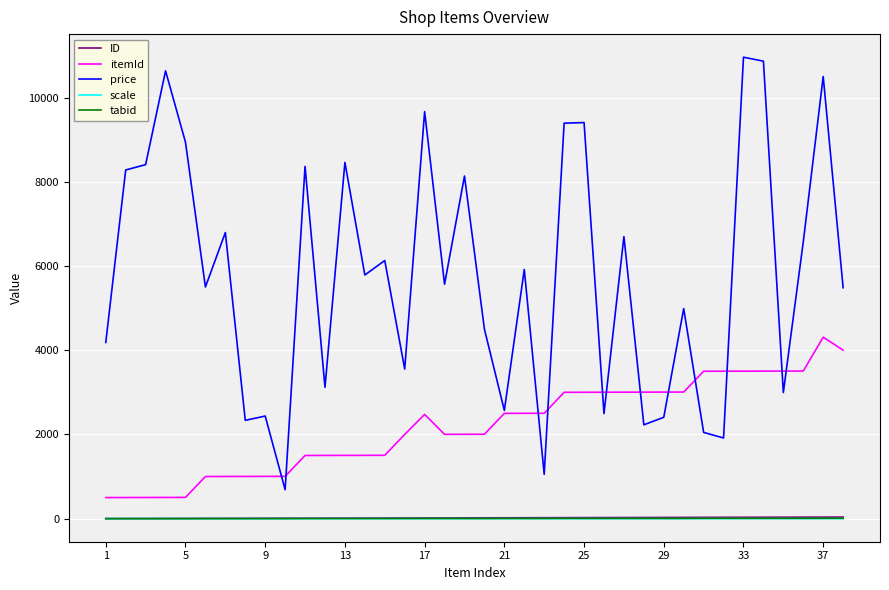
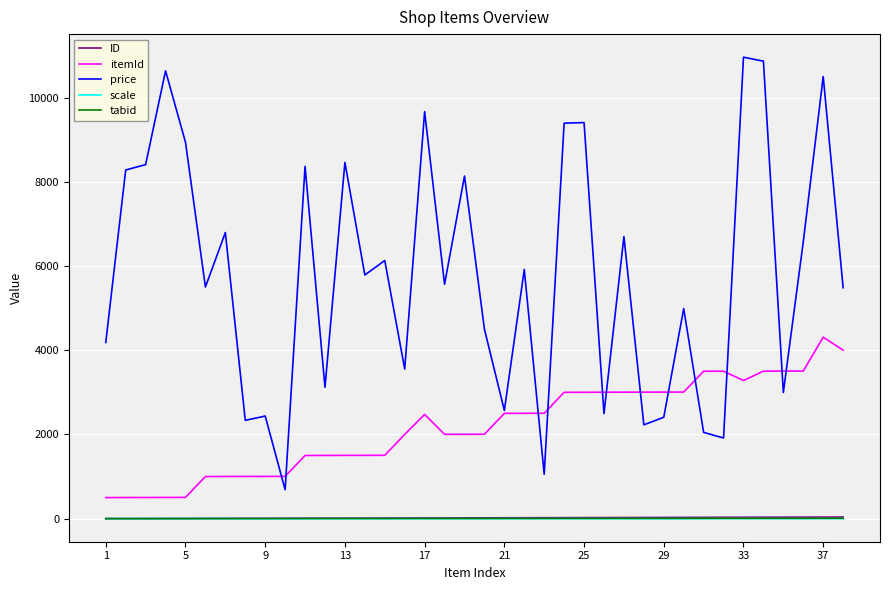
  {
    "itemId": {
      "1": 500,
      "5": 500,
      "9": 1000,
      "13": 1500,
      "17": 2500,
      "21": 2500,
      "25": 3000,
      "29": 3000,
-     "33": 3500,
+     "33": 3300,
      "37": 4300
    },
    "price": {
      "1": 4200,
      "5": 8900,
      "9": 2400,
      "13": 8500,
      "17": 9700,
      "21": 2600,
      "25": 9400,
      "29": 2400,
      "33": 11000,
      "37": 10500
    }
  }
